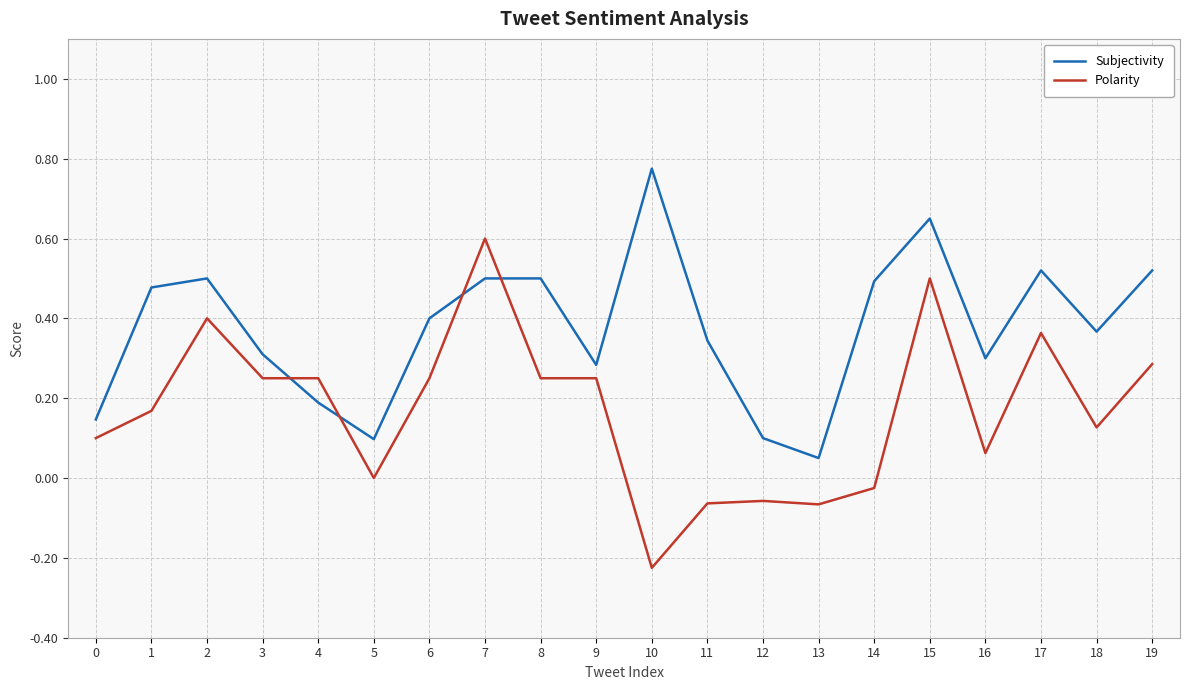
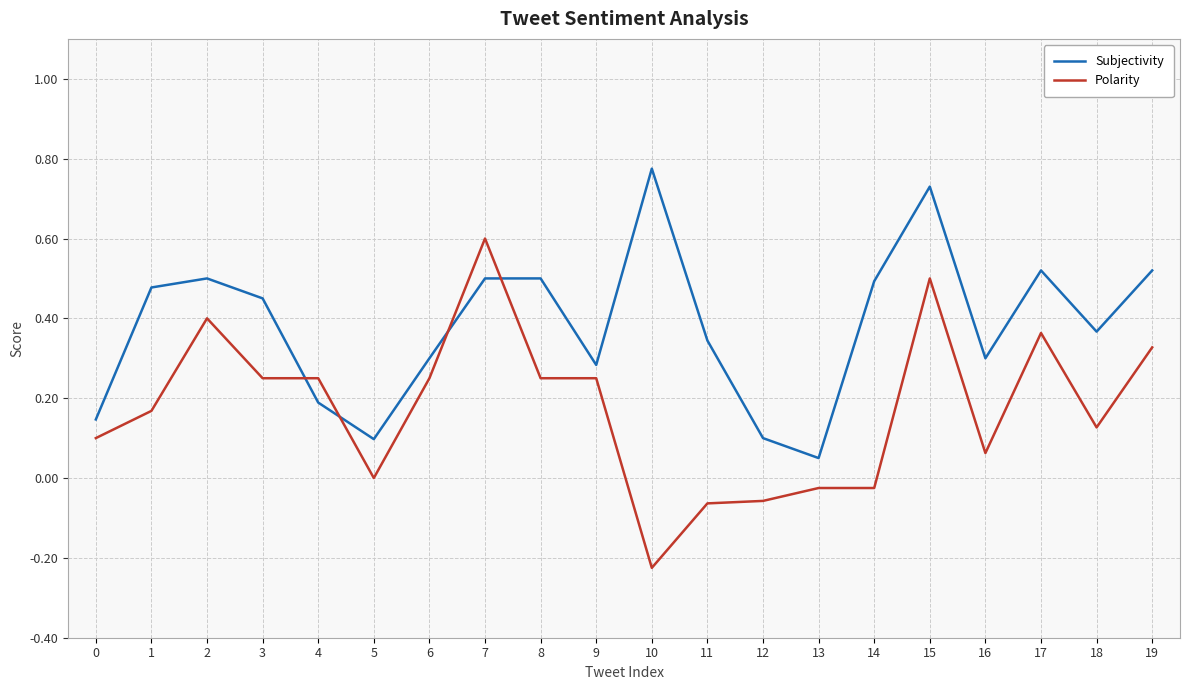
  {
    "Subjectivity": {
      "0": 0.15,
      "1": 0.48,
      "2": 0.50,
-     "3": 0.31,
+     "3": 0.45,
      "4": 0.19,
      "5": 0.10,
-     "6": 0.4,
+     "6": 0.3,
      "7": 0.50,
      "8": 0.50,
      "9": 0.28,
      "10": 0.78,
      "11": 0.34,
      "12": 0.10,
      "13": 0.05,
      "14": 0.49,
-     "15": 0.65,
+     "15": 0.73,
      "16": 0.30,
      "17": 0.52,
      "18": 0.37,
      "19": 0.52
    },
    "Polarity": {
      "0": 0.10,
      "1": 0.17,
      "2": 0.40,
      "3": 0.25,
      "4": 0.25,
      "5": 0.00,
      "6": 0.25,
      "7": 0.60,
      "8": 0.25,
      "9": 0.25,
      "10": -0.23,
      "11": -0.06,
      "12": -0.06,
-     "13": -0.07,
+     "13": -0.03,
      "14": -0.03,
      "15": 0.50,
      "16": 0.06,
      "17": 0.36,
      "18": 0.13,
-     "19": 0.29
+     "19": 0.33
    }
  }
